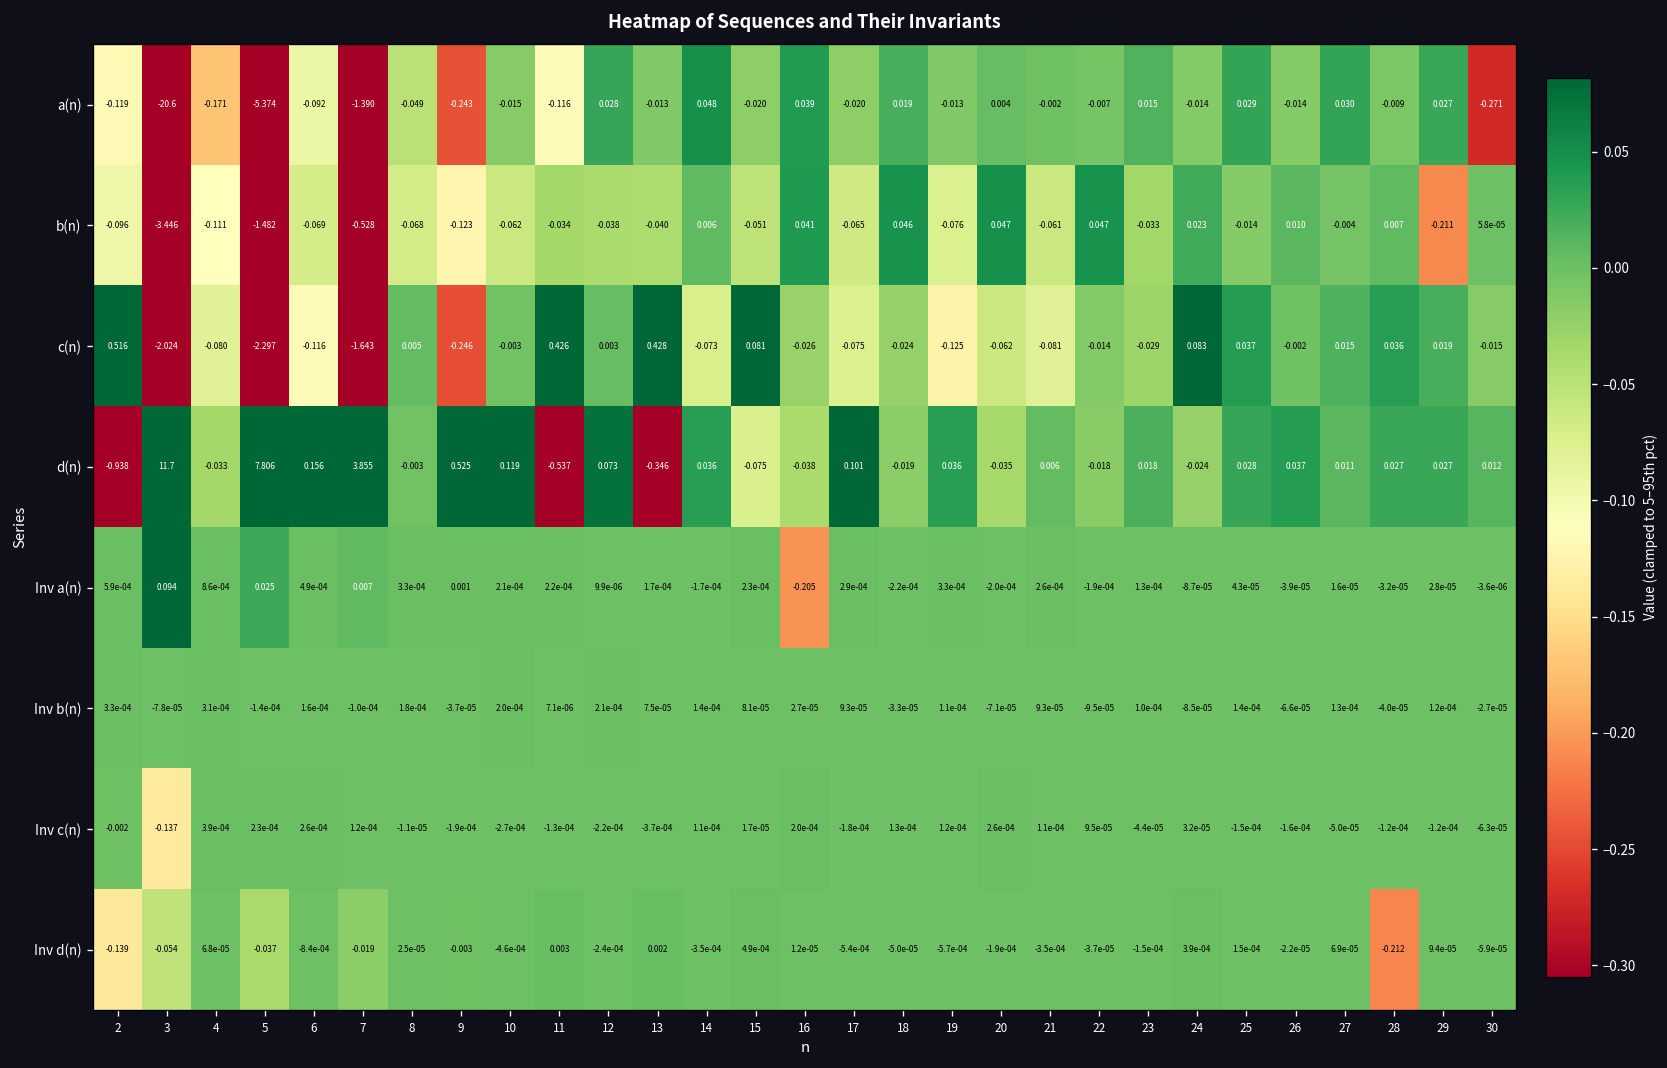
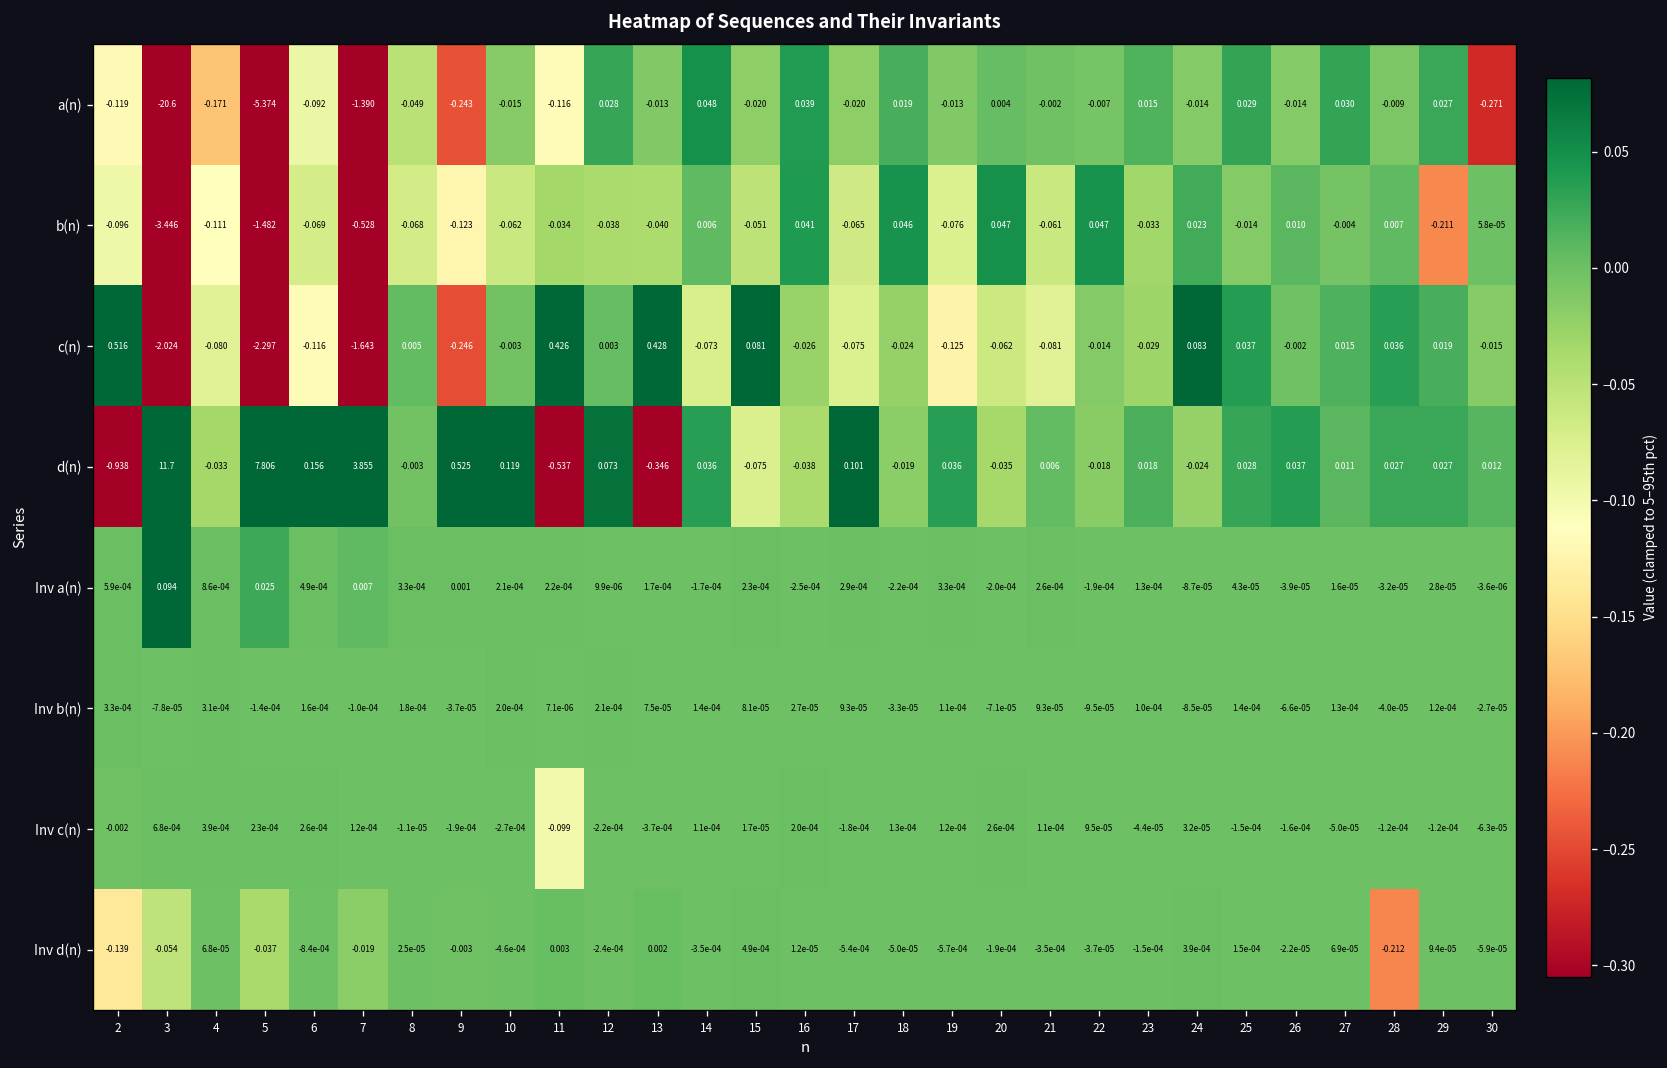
  {
    "Inv a(n)": {
      "2": "5.9e-04",
      "3": "0.094",
      "4": "8.6e-04",
      "5": "0.025",
      "6": "4.9e-04",
      "7": "0.007",
      "8": "3.3e-04",
      "9": "0.001",
      "10": "2.1e-04",
      "11": "2.2e-04",
      "12": "9.9e-06",
      "13": "1.7e-04",
      "14": "-1.7e-04",
      "15": "2.3e-04",
-     "16": "-0.205",
+     "16": "-2.5e-04",
      "17": "2.9e-04",
      "18": "-2.2e-04",
      "19": "3.3e-04",
      "20": "-2.0e-04",
      "21": "2.6e-04",
      "22": "-1.9e-04",
      "23": "1.3e-04",
      "24": "-8.7e-05",
      "25": "4.3e-05",
      "26": "-3.9e-05",
      "27": "1.6e-05",
      "28": "-3.2e-05",
      "29": "2.8e-05",
      "30": "-3.6e-06"
    },
    "Inv c(n)": {
      "2": "-0.002",
-     "3": "-0.137",
+     "3": "6.8e-04",
      "4": "3.9e-04",
      "5": "2.3e-04",
      "6": "2.6e-04",
      "7": "1.2e-04",
      "8": "-1.1e-05",
      "9": "-1.9e-04",
      "10": "-2.7e-04",
-     "11": "-1.3e-04",
+     "11": "-0.099",
      "12": "-2.2e-04",
      "13": "-3.7e-04",
      "14": "1.1e-04",
      "15": "1.7e-05",
      "16": "2.0e-04",
      "17": "-1.8e-04",
      "18": "1.3e-04",
      "19": "1.2e-04",
      "20": "2.6e-04",
      "21": "1.1e-04",
      "22": "9.5e-05",
      "23": "-4.4e-05",
      "24": "3.2e-05",
      "25": "-1.5e-04",
      "26": "-1.6e-04",
      "27": "-5.0e-05",
      "28": "-1.2e-04",
      "29": "-1.2e-04",
      "30": "-6.3e-05"
    }
  }
